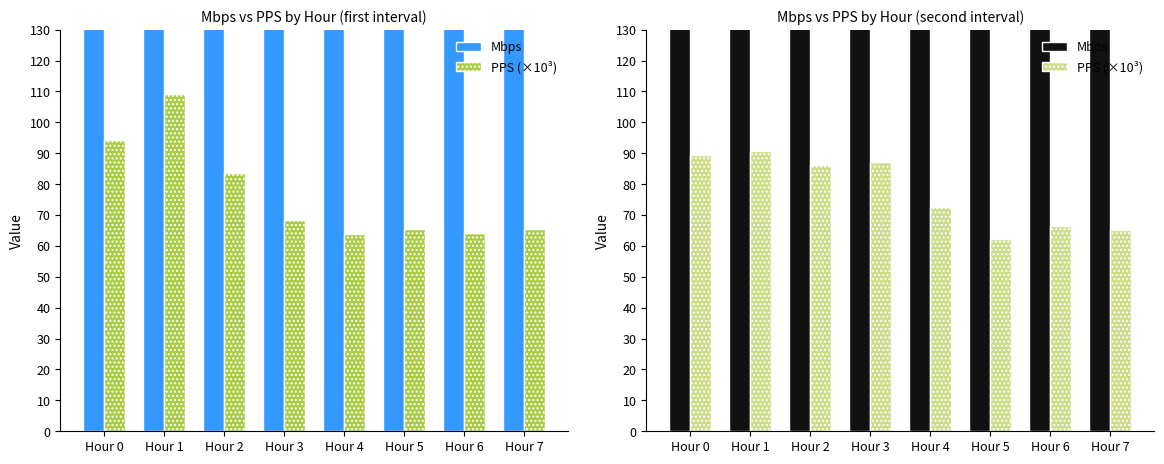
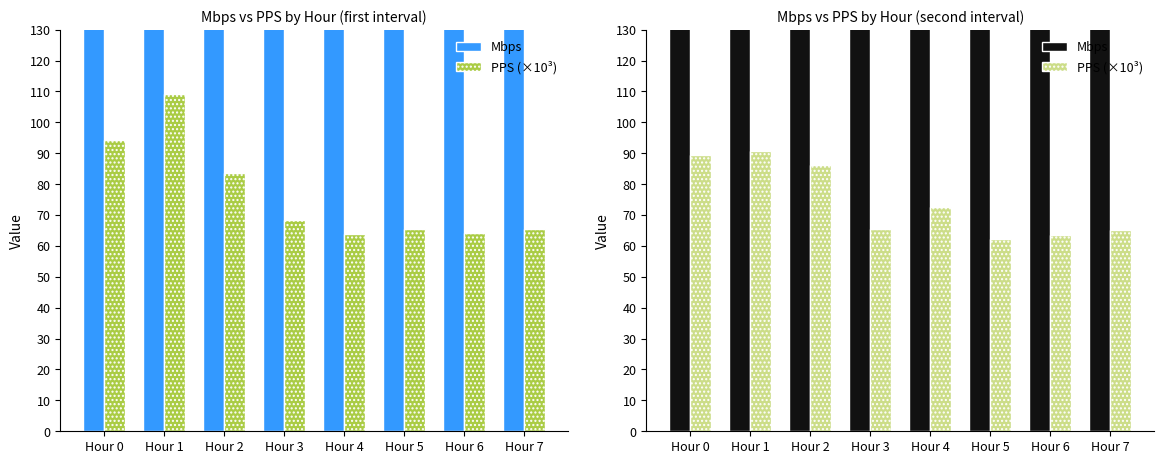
  {
    "Mbps vs PPS by Hour (second interval)": {
      "PPS (×10³)": {
        "Hour 0": 89,
        "Hour 1": 91,
        "Hour 2": 86,
-       "Hour 3": 87,
+       "Hour 3": 66,
        "Hour 4": 72,
        "Hour 5": 62,
-       "Hour 6": 67,
+       "Hour 6": 63,
        "Hour 7": 65
      }
    }
  }
